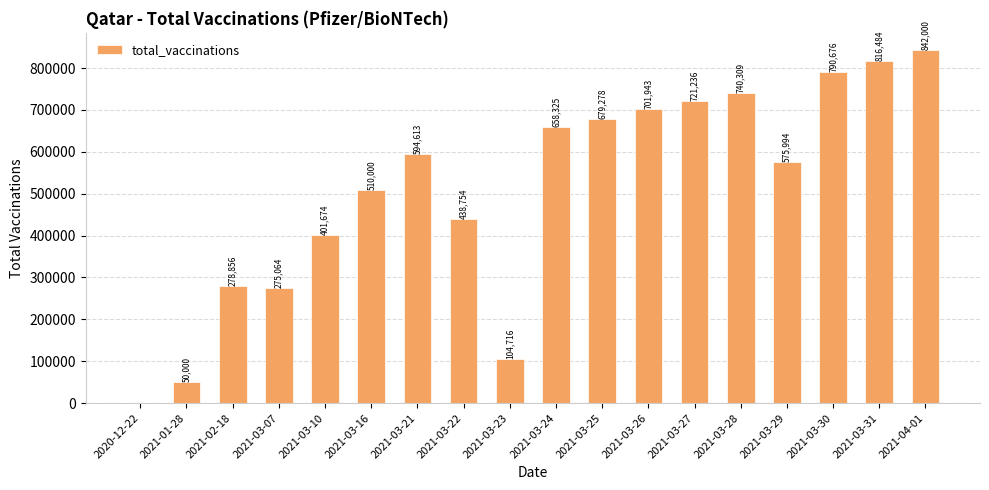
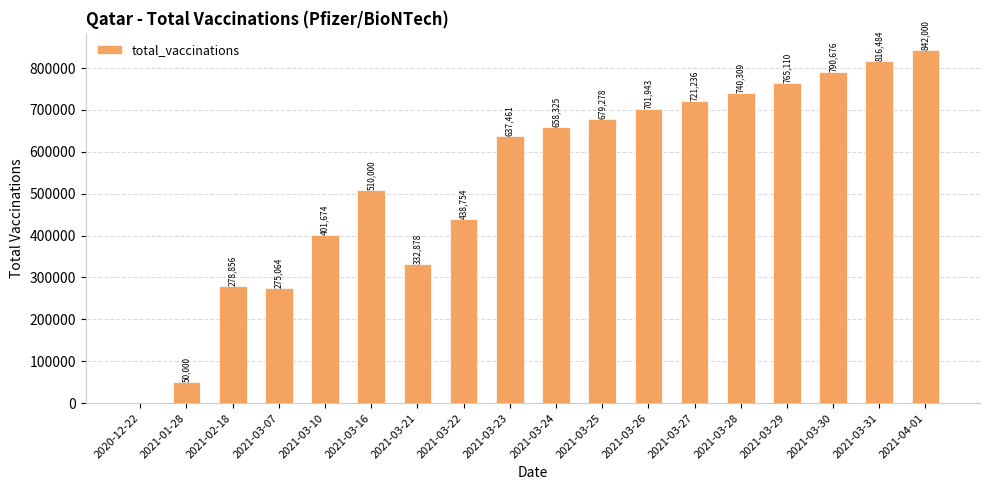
  {
    "2021-01-28": "50,000",
    "2021-02-18": "278,856",
    "2021-03-07": "275,064",
    "2021-03-10": "401,674",
    "2021-03-16": "510,000",
-   "2021-03-21": "594,613",
+   "2021-03-21": "332,878",
    "2021-03-22": "438,754",
-   "2021-03-23": "104,716",
+   "2021-03-23": "637,461",
    "2021-03-24": "658,325",
    "2021-03-25": "679,278",
    "2021-03-26": "701,943",
    "2021-03-27": "721,236",
    "2021-03-28": "740,309",
-   "2021-03-29": "575,994",
+   "2021-03-29": "765,110",
    "2021-03-30": "790,676",
    "2021-03-31": "816,484",
    "2021-04-01": "842,000"
  }
